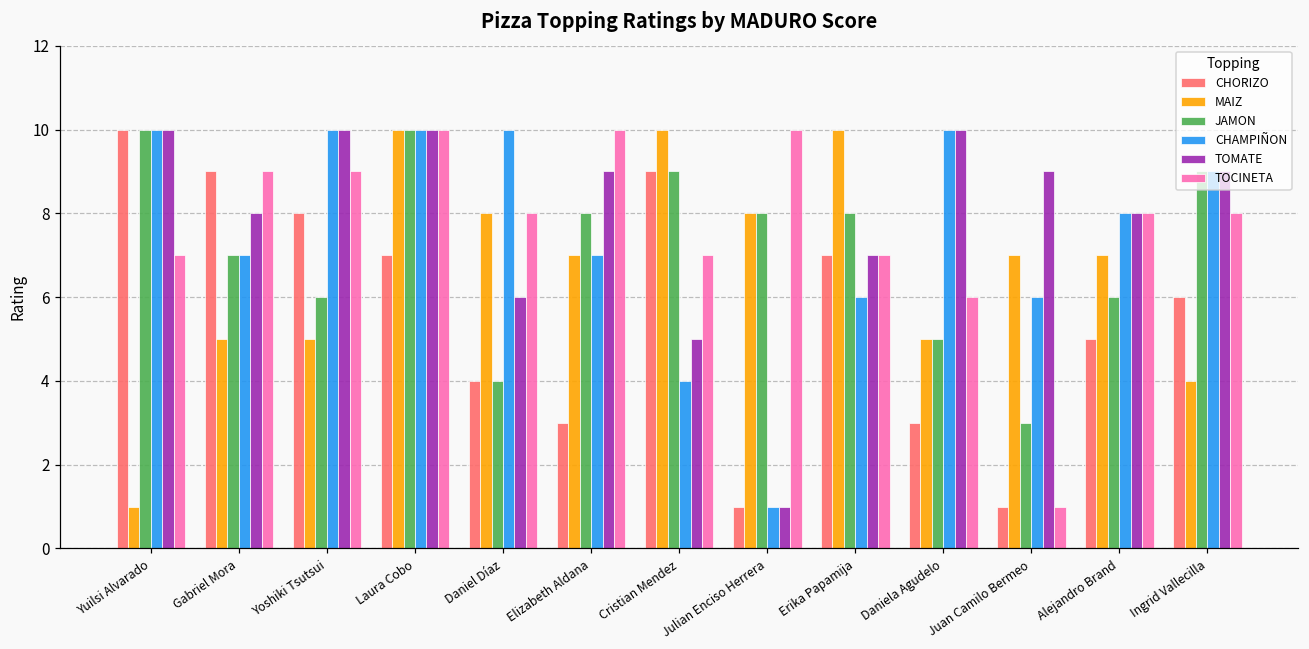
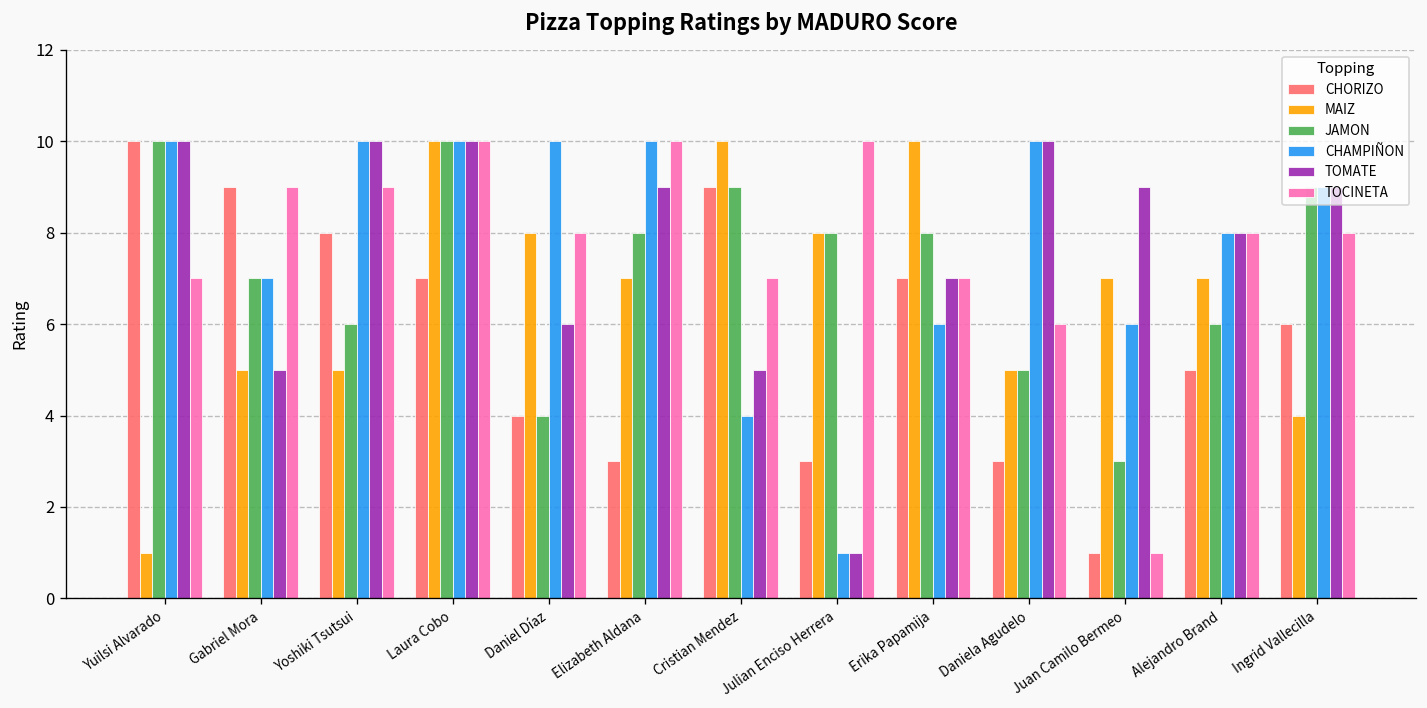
  {
    "CHORIZO": {
      "Yuilsi Alvarado": 10,
      "Gabriel Mora": 9,
      "Yoshiki Tsutsui": 8,
      "Laura Cobo": 7,
      "Daniel Díaz": 4,
      "Elizabeth Aldana": 3,
      "Cristian Mendez": 9,
-     "Julian Enciso Herrera": 1,
+     "Julian Enciso Herrera": 3,
      "Erika Papamija": 7,
      "Daniela Agudelo": 3,
      "Juan Camilo Bermeo": 1,
      "Alejandro Brand": 5,
      "Ingrid Vallecilla": 6
    },
    "MAIZ": {
      "Yuilsi Alvarado": 1,
      "Gabriel Mora": 5,
      "Yoshiki Tsutsui": 5,
      "Laura Cobo": 10,
      "Daniel Díaz": 8,
      "Elizabeth Aldana": 7,
      "Cristian Mendez": 10,
      "Julian Enciso Herrera": 8,
      "Erika Papamija": 10,
      "Daniela Agudelo": 5,
      "Juan Camilo Bermeo": 7,
      "Alejandro Brand": 7,
      "Ingrid Vallecilla": 4
    },
    "JAMON": {
      "Yuilsi Alvarado": 10,
      "Gabriel Mora": 7,
      "Yoshiki Tsutsui": 6,
      "Laura Cobo": 10,
      "Daniel Díaz": 4,
      "Elizabeth Aldana": 8,
      "Cristian Mendez": 9,
      "Julian Enciso Herrera": 8,
      "Erika Papamija": 8,
      "Daniela Agudelo": 5,
      "Juan Camilo Bermeo": 3,
      "Alejandro Brand": 6
    },
    "CHAMPIÑON": {
      "Yuilsi Alvarado": 10,
      "Gabriel Mora": 7,
      "Yoshiki Tsutsui": 10,
      "Laura Cobo": 10,
      "Daniel Díaz": 10,
-     "Elizabeth Aldana": 7,
+     "Elizabeth Aldana": 10,
      "Cristian Mendez": 4,
      "Julian Enciso Herrera": 1,
      "Erika Papamija": 6,
      "Daniela Agudelo": 10,
      "Juan Camilo Bermeo": 6,
      "Alejandro Brand": 8
    },
    "TOMATE": {
      "Yuilsi Alvarado": 10,
-     "Gabriel Mora": 8,
+     "Gabriel Mora": 5,
      "Yoshiki Tsutsui": 10,
      "Laura Cobo": 10,
      "Daniel Díaz": 6,
      "Elizabeth Aldana": 9,
      "Cristian Mendez": 5,
      "Julian Enciso Herrera": 1,
      "Erika Papamija": 7,
      "Daniela Agudelo": 10,
      "Juan Camilo Bermeo": 9,
      "Alejandro Brand": 8
    },
    "TOCINETA": {
      "Yuilsi Alvarado": 7,
      "Gabriel Mora": 9,
      "Yoshiki Tsutsui": 9,
      "Laura Cobo": 10,
      "Daniel Díaz": 8,
      "Elizabeth Aldana": 10,
      "Cristian Mendez": 7,
      "Julian Enciso Herrera": 10,
      "Erika Papamija": 7,
      "Daniela Agudelo": 6,
      "Juan Camilo Bermeo": 1,
      "Alejandro Brand": 8,
      "Ingrid Vallecilla": 8
    }
  }
